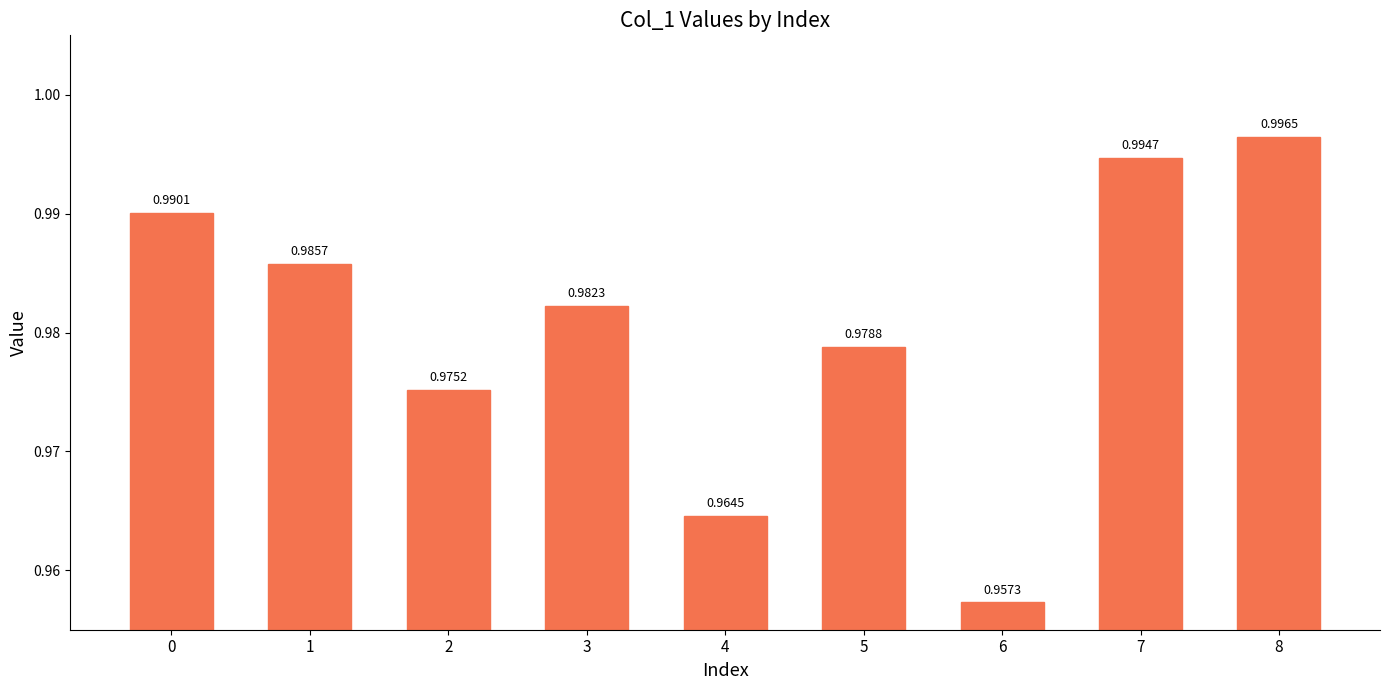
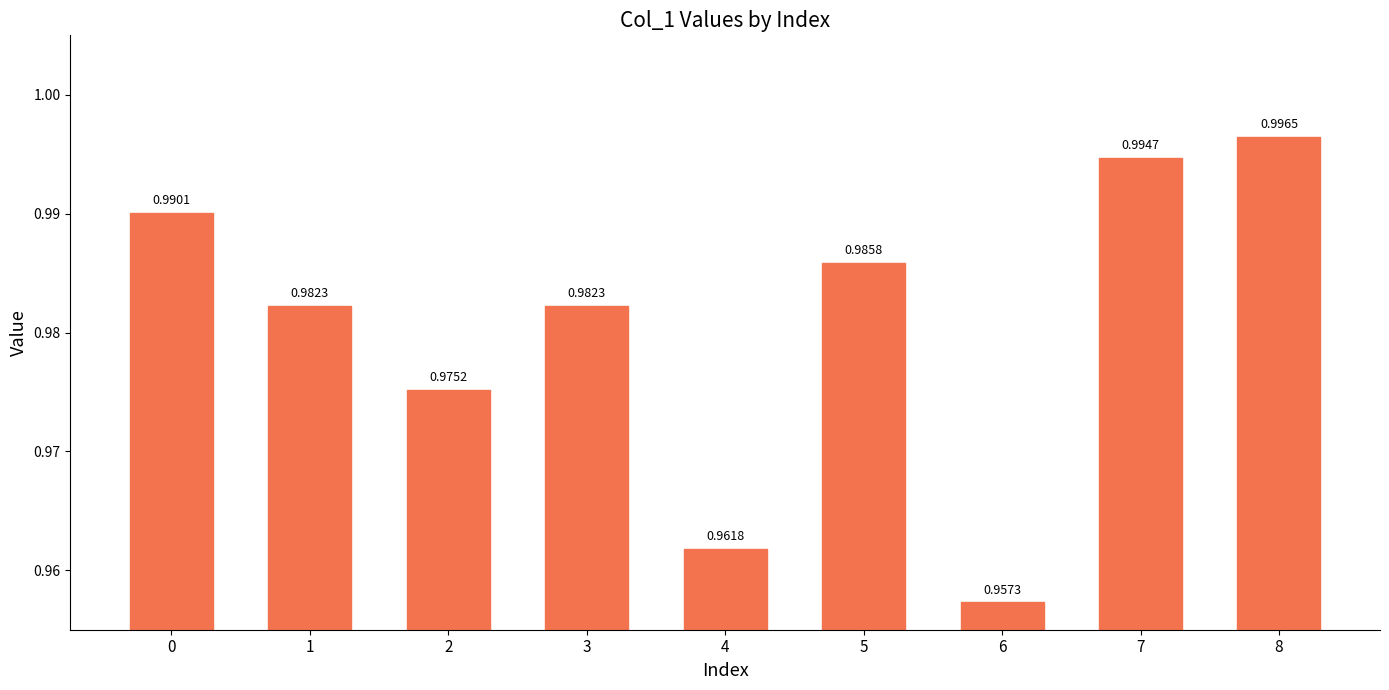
  {
    "0": 0.9901,
-   "1": 0.9857,
+   "1": 0.9823,
    "2": 0.9752,
    "3": 0.9823,
-   "4": 0.9645,
-   "5": 0.9788,
+   "4": 0.9618,
+   "5": 0.9858,
    "6": 0.9573,
    "7": 0.9947,
    "8": 0.9965
  }
